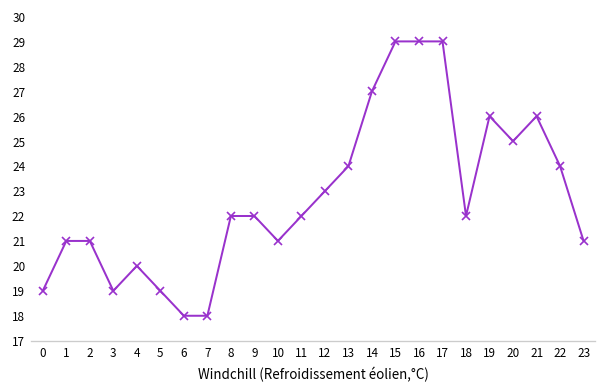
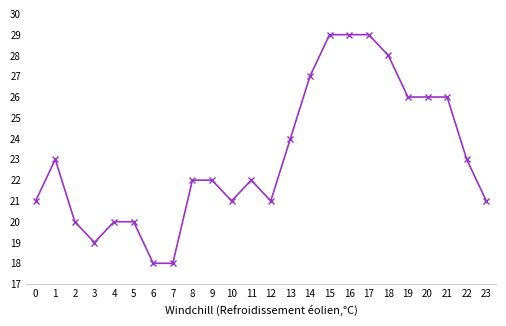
  {
-   "0": 19,
-   "1": 21,
-   "2": 21,
+   "0": 21,
+   "1": 23,
+   "2": 20,
    "3": 19,
    "4": 20,
-   "5": 19,
+   "5": 20,
    "6": 18,
    "7": 18,
    "8": 22,
    "9": 22,
    "10": 21,
    "11": 22,
-   "12": 23,
+   "12": 21,
    "13": 24,
    "14": 27,
    "15": 29,
    "16": 29,
    "17": 29,
-   "18": 22,
+   "18": 28,
    "19": 26,
-   "20": 25,
+   "20": 26,
    "21": 26,
-   "22": 24,
+   "22": 23,
    "23": 21
  }
